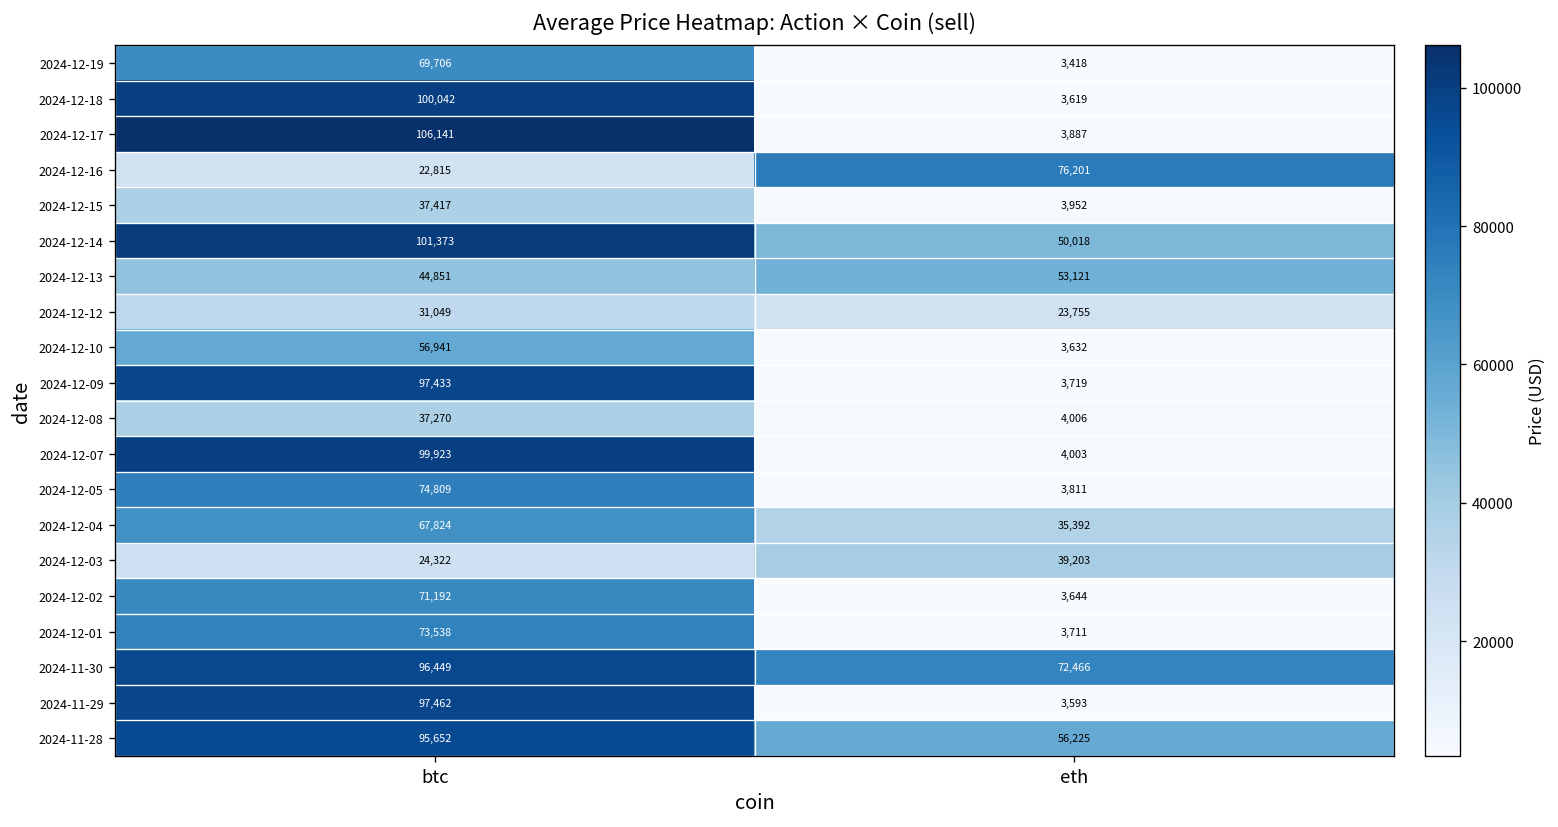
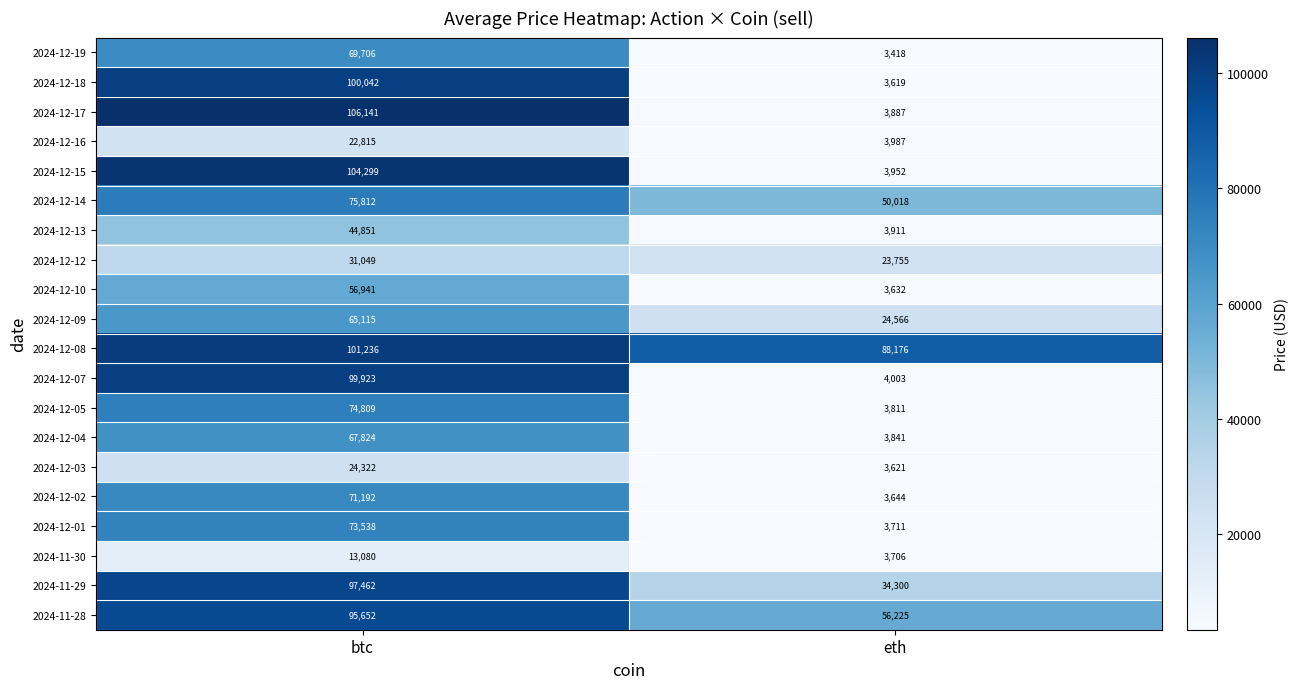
  {
    "2024-12-19": {
      "btc": "69,706",
      "eth": "3,418"
    },
    "2024-12-18": {
      "btc": "100,042",
      "eth": "3,619"
    },
    "2024-12-17": {
      "btc": "106,141",
      "eth": "3,887"
    },
    "2024-12-16": {
      "btc": "22,815",
-     "eth": "76,201"
+     "eth": "3,987"
    },
    "2024-12-15": {
-     "btc": "37,417",
+     "btc": "104,299",
      "eth": "3,952"
    },
    "2024-12-14": {
-     "btc": "101,373",
+     "btc": "75,812",
      "eth": "50,018"
    },
    "2024-12-13": {
      "btc": "44,851",
-     "eth": "53,121"
+     "eth": "3,911"
    },
    "2024-12-12": {
      "btc": "31,049",
      "eth": "23,755"
    },
    "2024-12-10": {
      "btc": "56,941",
      "eth": "3,632"
    },
    "2024-12-09": {
-     "btc": "97,433",
-     "eth": "3,719"
+     "btc": "65,115",
+     "eth": "24,566"
    },
    "2024-12-08": {
-     "btc": "37,270",
-     "eth": "4,006"
+     "btc": "101,236",
+     "eth": "88,176"
    },
    "2024-12-07": {
      "btc": "99,923",
      "eth": "4,003"
    },
    "2024-12-05": {
      "btc": "74,809",
      "eth": "3,811"
    },
    "2024-12-04": {
      "btc": "67,824",
-     "eth": "35,392"
+     "eth": "3,841"
    },
    "2024-12-03": {
      "btc": "24,322",
-     "eth": "39,203"
+     "eth": "3,621"
    },
    "2024-12-02": {
      "btc": "71,192",
      "eth": "3,644"
    },
    "2024-12-01": {
      "btc": "73,538",
      "eth": "3,711"
    },
    "2024-11-30": {
-     "btc": "96,449",
-     "eth": "72,466"
+     "btc": "13,080",
+     "eth": "3,706"
    },
    "2024-11-29": {
      "btc": "97,462",
-     "eth": "3,593"
+     "eth": "34,300"
    },
    "2024-11-28": {
      "btc": "95,652",
      "eth": "56,225"
    }
  }
